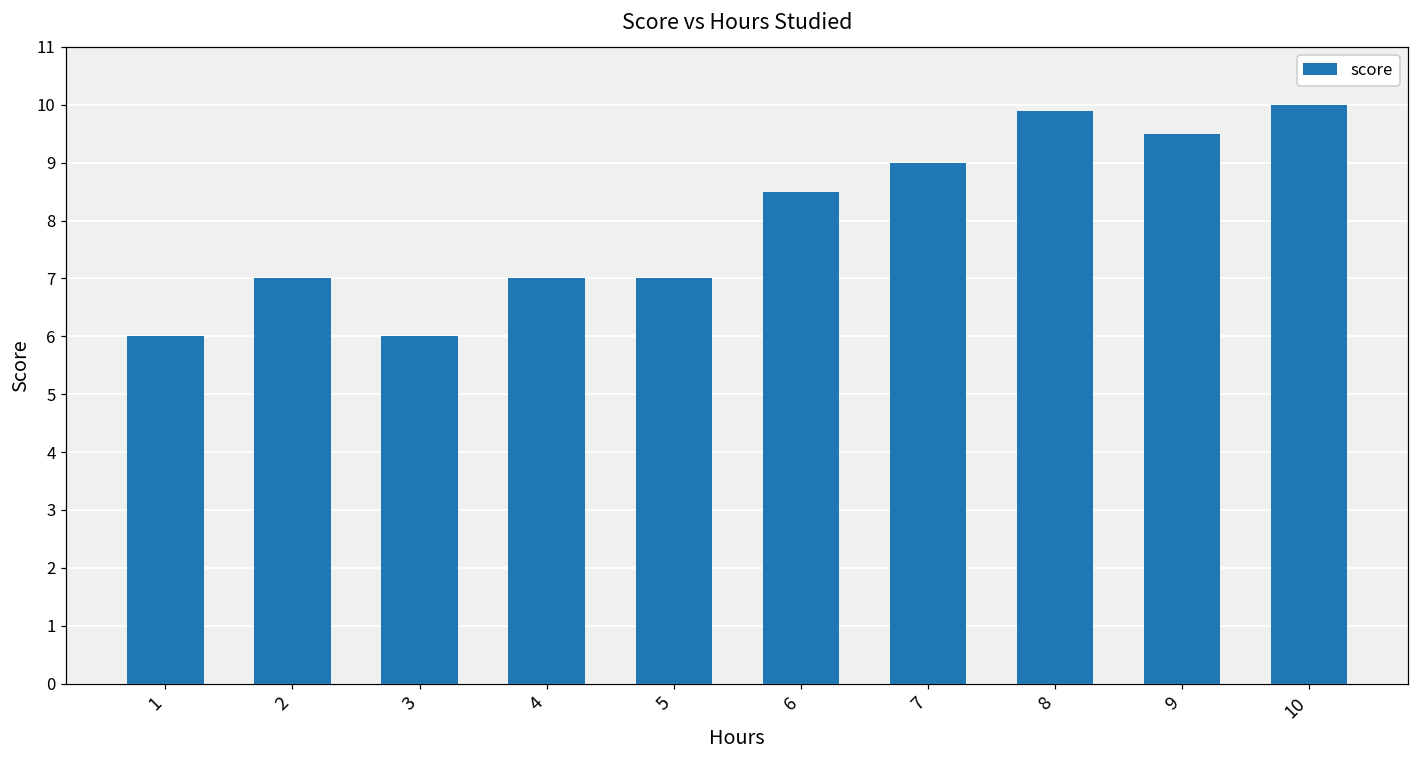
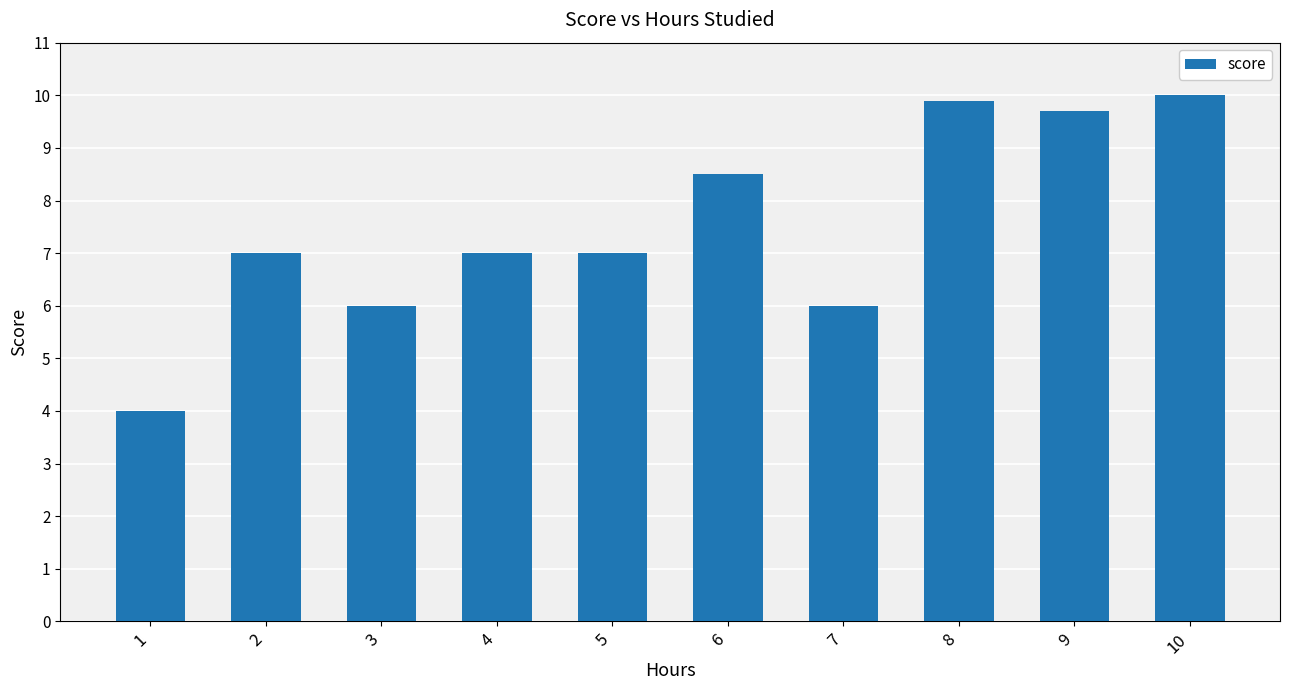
  {
-   "1": 6,
+   "1": 4,
    "2": 7.0,
    "3": 6.0,
    "4": 7.0,
    "5": 7.0,
    "6": 8.5,
-   "7": 9,
+   "7": 6,
    "8": 9.9,
-   "9": 9.5,
+   "9": 9.7,
    "10": 10.0
  }
